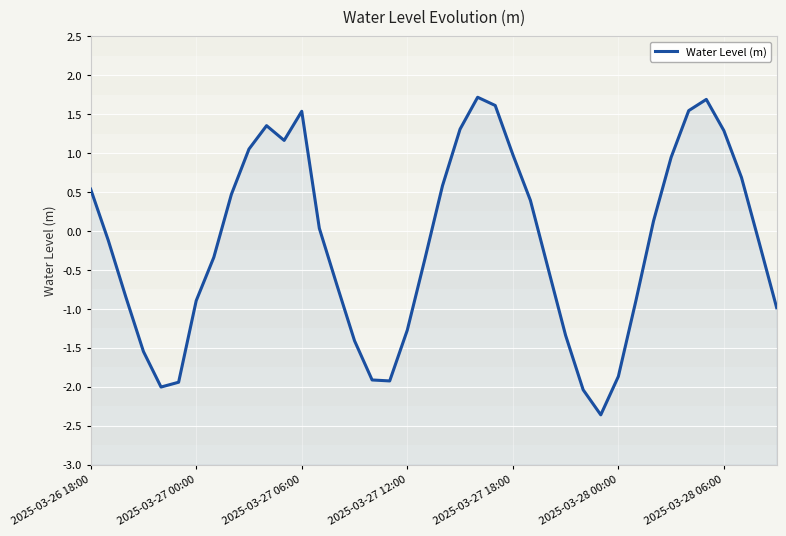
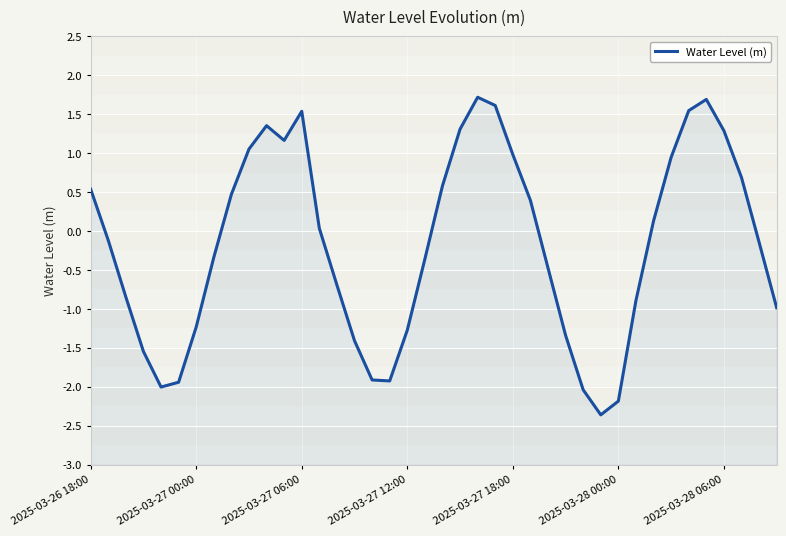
  {
    "2025-03-26 18:00": 0.5,
-   "2025-03-27 00:00": -0.9,
+   "2025-03-27 00:00": -1.2,
    "2025-03-27 06:00": 1.5,
    "2025-03-27 12:00": -1.3,
    "2025-03-27 18:00": 1.0,
-   "2025-03-28 00:00": -1.9,
+   "2025-03-28 00:00": -2.2,
    "2025-03-28 06:00": 1.3
  }
